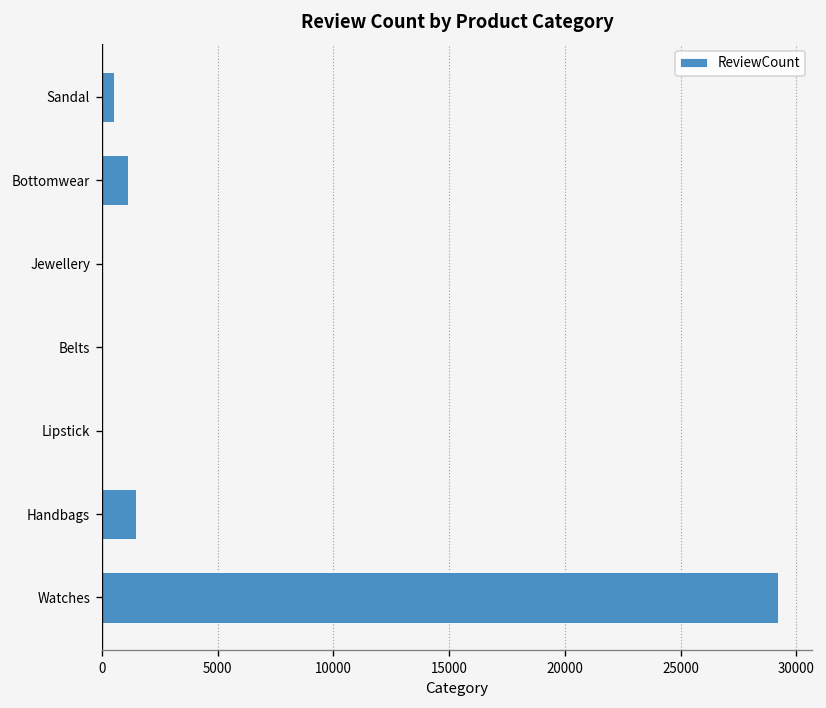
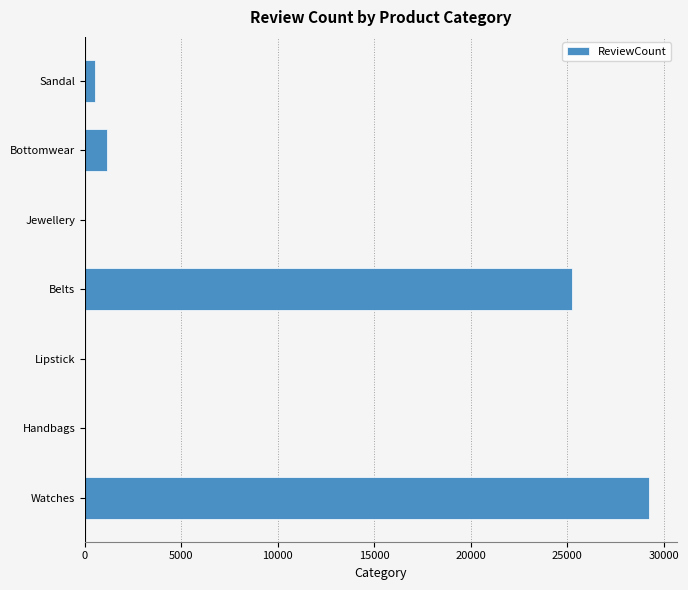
  {
    "Sandal": 500,
    "Bottomwear": 1100,
-   "Belts": 0,
-   "Handbags": 1500,
+   "Belts": 25200,
+   "Handbags": 0,
    "Watches": 29200
  }
